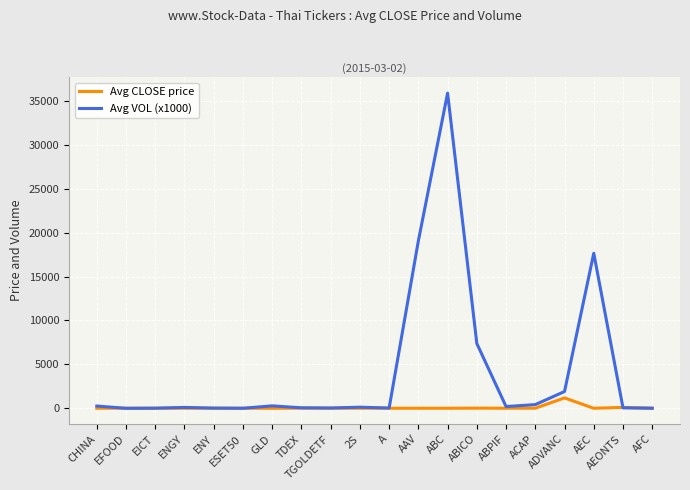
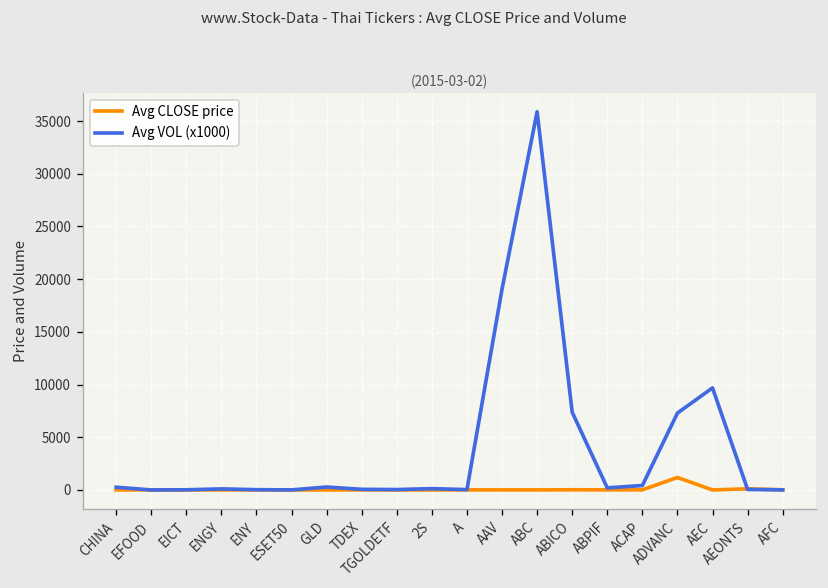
  {
    "Avg CLOSE price": {
      "AAV": 0,
      "ABC": 0,
      "ABICO": 0,
      "ACAP": 0,
      "ADVANC": 1000,
      "AEC": 0
    },
    "Avg VOL (x1000)": {
      "AAV": 19000,
      "ABC": 36000,
      "ABICO": 7000,
      "ACAP": 0,
-     "ADVANC": 2000,
-     "AEC": 18000
+     "ADVANC": 7000,
+     "AEC": 10000
    }
  }
